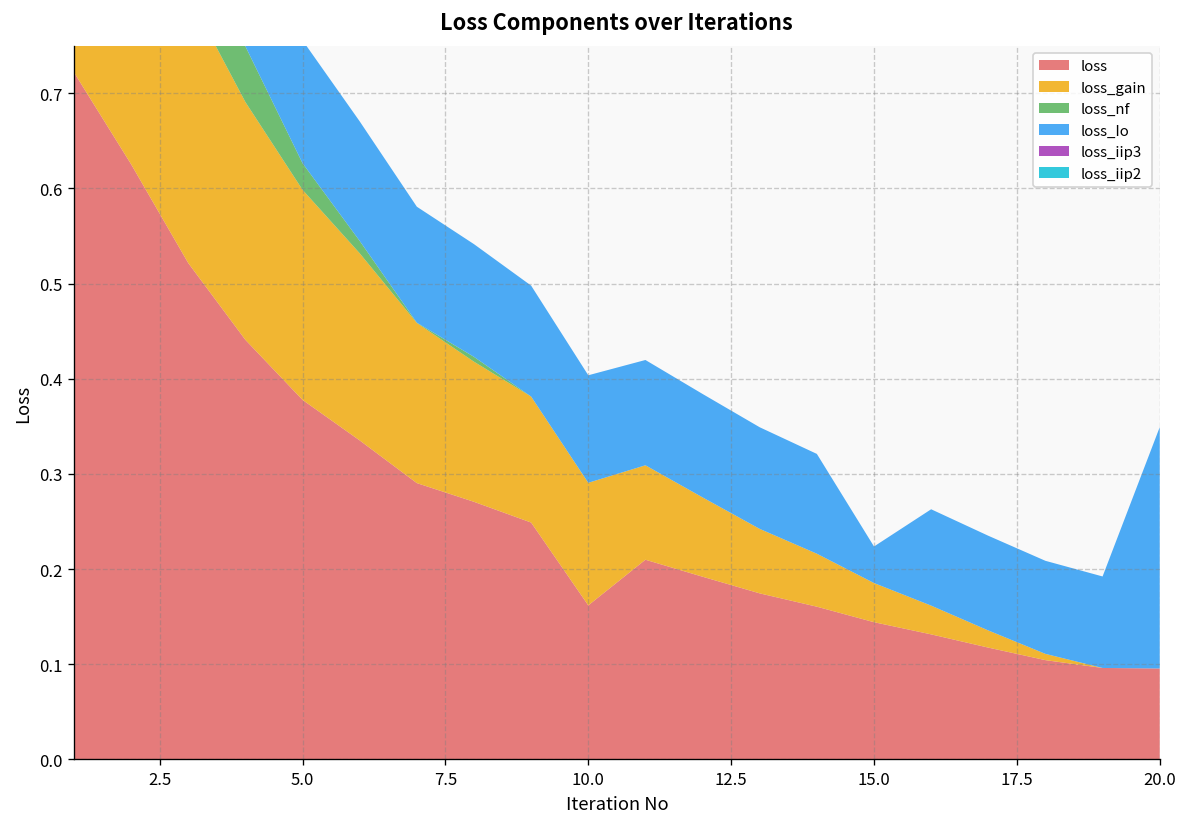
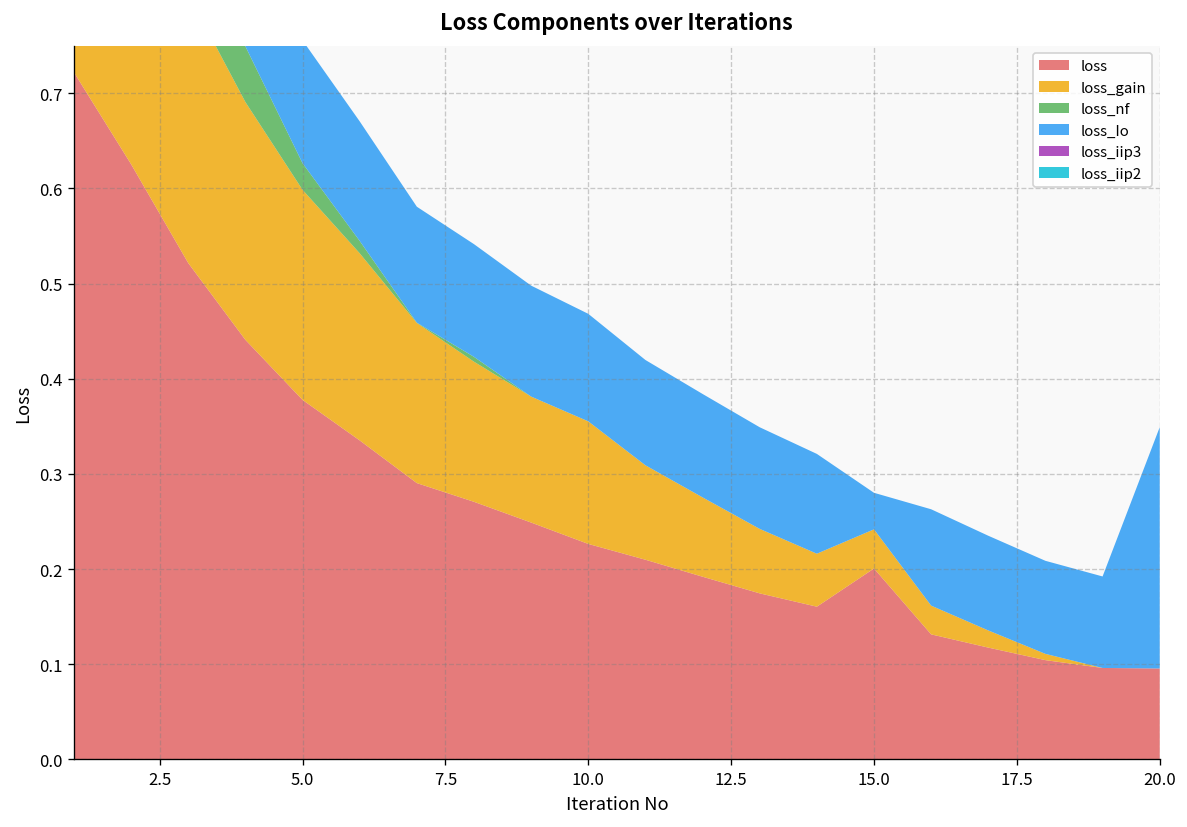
  {
    "loss": {
      "5.0": 0.38,
-     "10.0": 0.16,
-     "15.0": 0.14
+     "10.0": 0.23,
+     "15.0": 0.20
    },
    "loss_gain": {
      "5.0": 0.22
    },
    "loss_nf": {
      "5.0": 0.03
    }
  }
